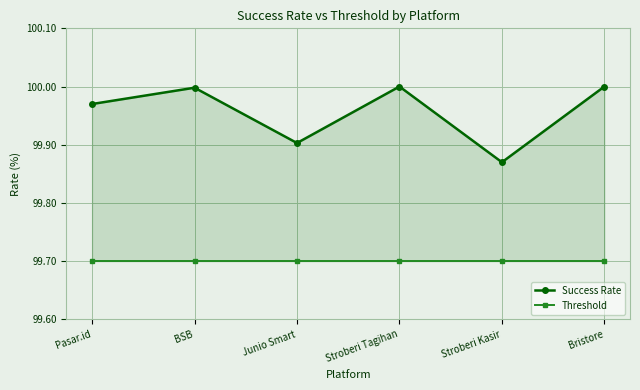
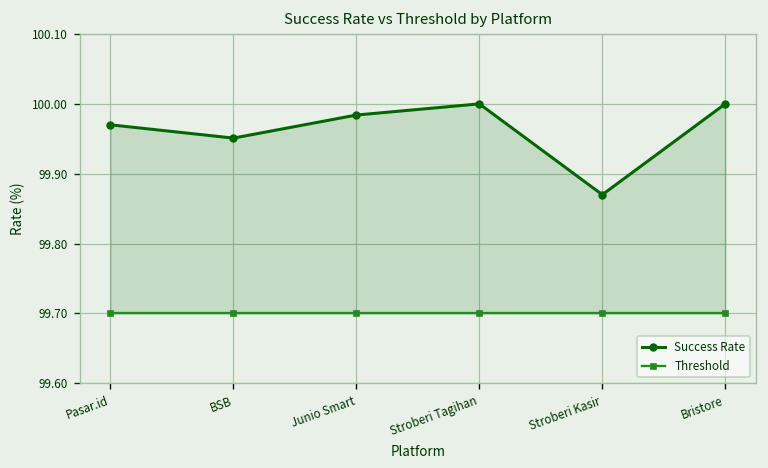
  {
    "Success Rate": {
      "Pasar.id": 99.97,
-     "BSB": 100.00,
-     "Junio Smart": 99.90,
+     "BSB": 99.95,
+     "Junio Smart": 99.98,
      "Stroberi Tagihan": 100.00,
      "Stroberi Kasir": 99.87,
      "Bristore": 100.00
    },
    "Threshold": {
      "Pasar.id": 99.70,
      "BSB": 99.70,
      "Junio Smart": 99.70,
      "Stroberi Tagihan": 99.70,
      "Stroberi Kasir": 99.70,
      "Bristore": 99.70
    }
  }
